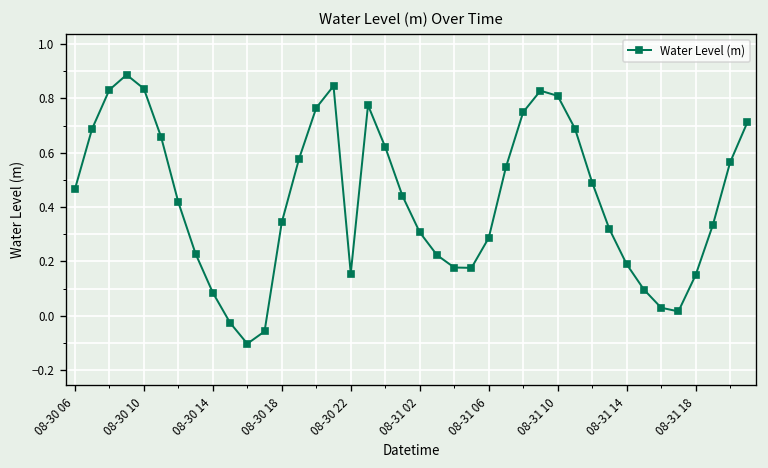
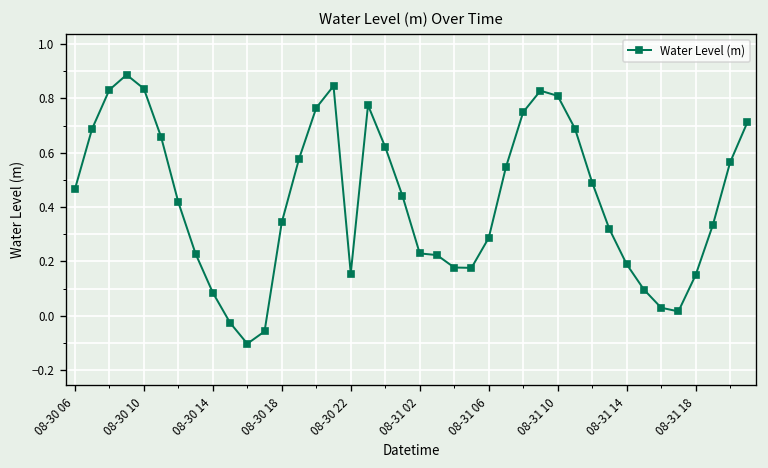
  {
    "08-30 06": 0.47,
    "08-30 10": 0.84,
    "08-30 14": 0.09,
    "08-30 18": 0.34,
    "08-30 22": 0.16,
-   "08-31 02": 0.31,
+   "08-31 02": 0.23,
    "08-31 06": 0.29,
    "08-31 10": 0.81,
    "08-31 14": 0.19,
    "08-31 18": 0.15
  }
